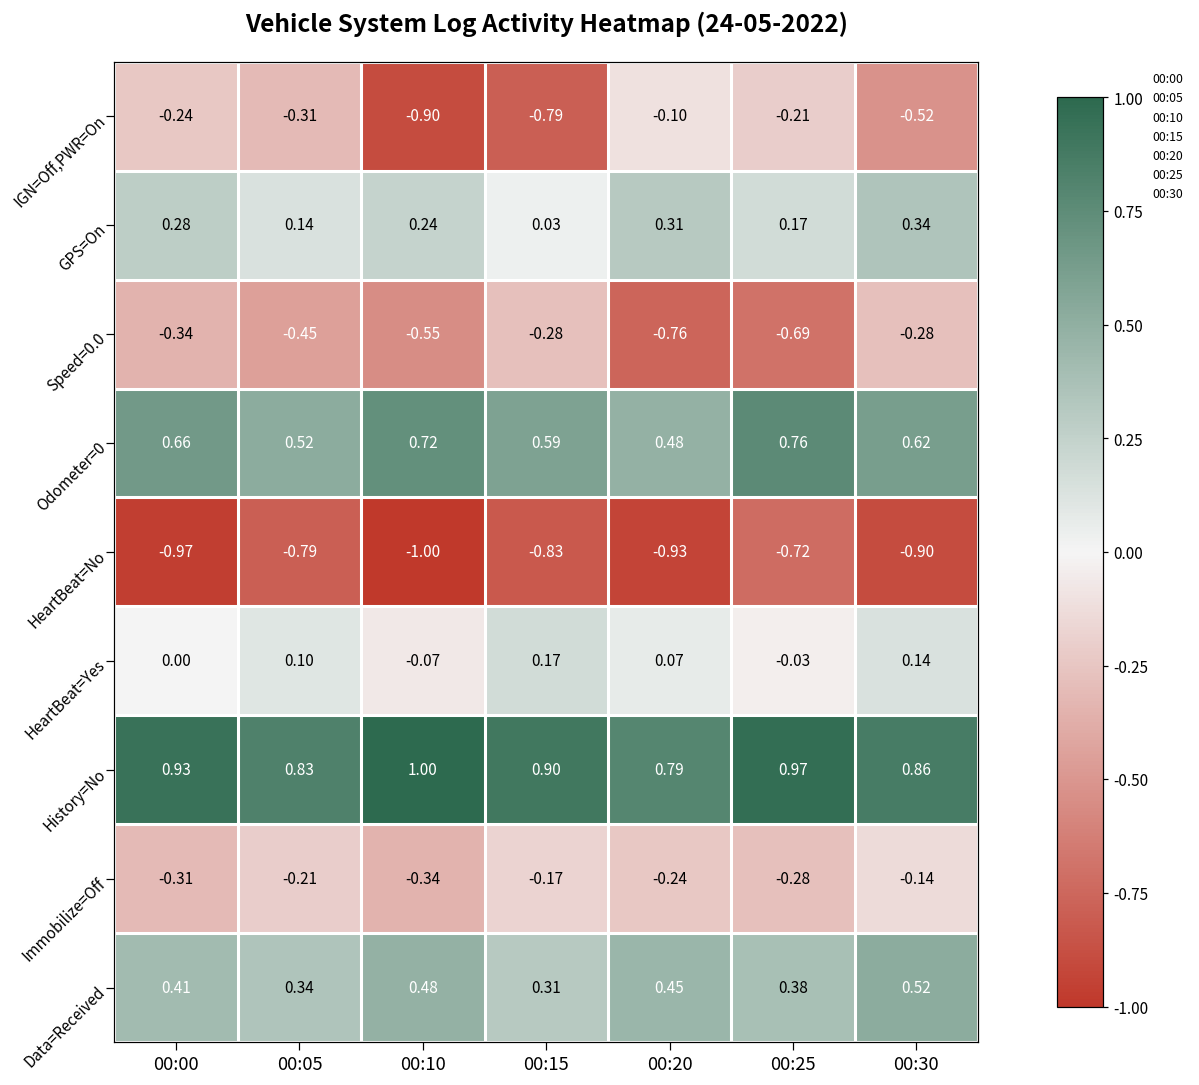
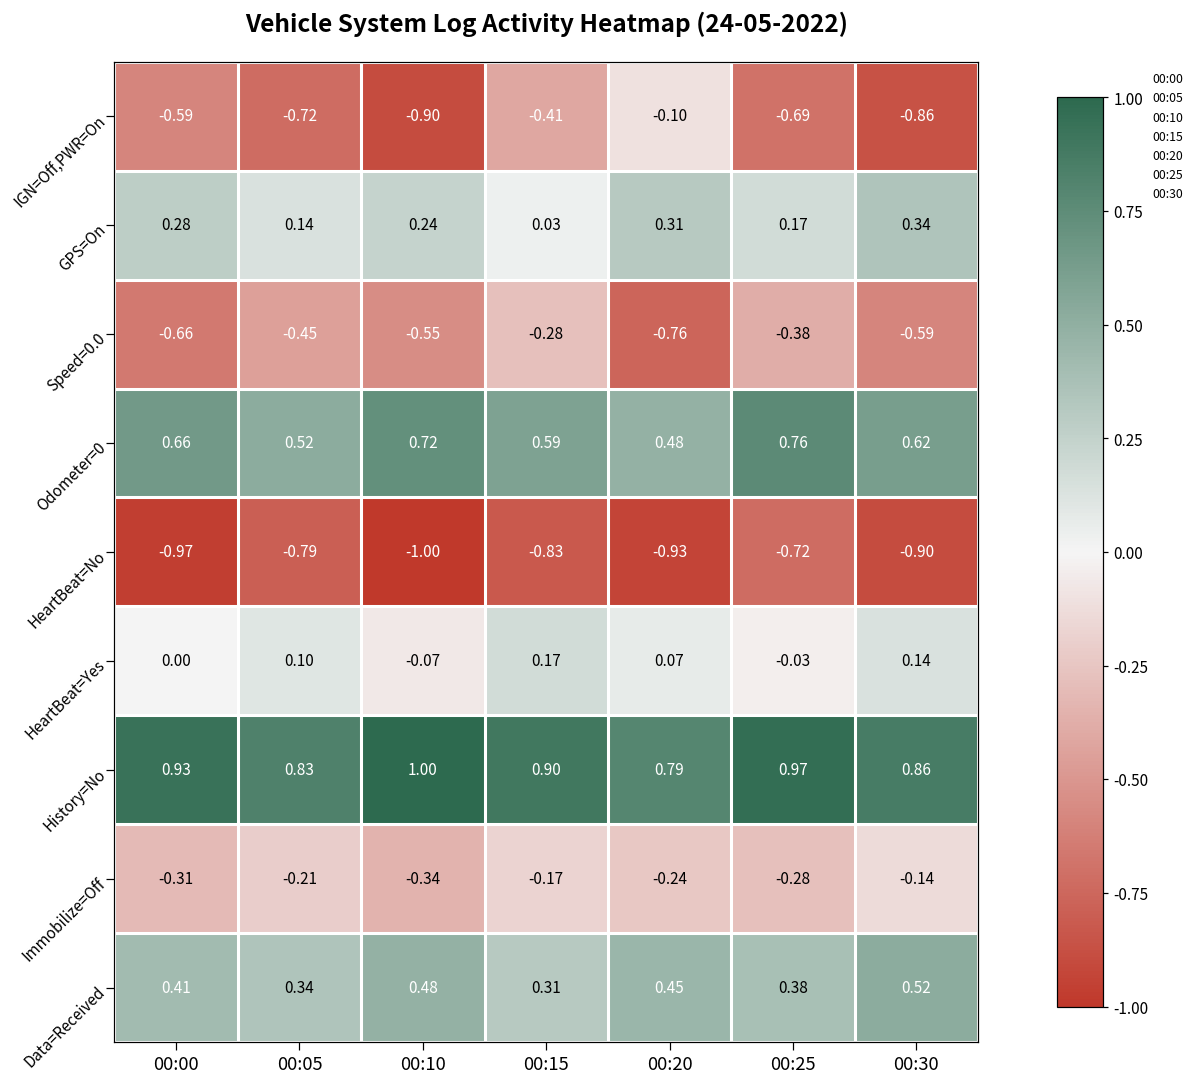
  {
    "IGN=Off,PWR=On": {
-     "00:00": -0.24,
-     "00:05": -0.31,
+     "00:00": -0.59,
+     "00:05": -0.72,
      "00:10": -0.90,
-     "00:15": -0.79,
+     "00:15": -0.41,
      "00:20": -0.10,
-     "00:25": -0.21,
-     "00:30": -0.52
+     "00:25": -0.69,
+     "00:30": -0.86
    },
    "GPS=On": {
      "00:00": 0.28,
      "00:05": 0.14,
      "00:10": 0.24,
      "00:15": 0.03,
      "00:20": 0.31,
      "00:25": 0.17,
      "00:30": 0.34
    },
    "Speed=0.0": {
-     "00:00": -0.34,
+     "00:00": -0.66,
      "00:05": -0.45,
      "00:10": -0.55,
      "00:15": -0.28,
      "00:20": -0.76,
-     "00:25": -0.69,
-     "00:30": -0.28
+     "00:25": -0.38,
+     "00:30": -0.59
    },
    "Odometer=0": {
      "00:00": 0.66,
      "00:05": 0.52,
      "00:10": 0.72,
      "00:15": 0.59,
      "00:20": 0.48,
      "00:25": 0.76,
      "00:30": 0.62
    },
    "HeartBeat=No": {
      "00:00": -0.97,
      "00:05": -0.79,
      "00:10": -1.00,
      "00:15": -0.83,
      "00:20": -0.93,
      "00:25": -0.72,
      "00:30": -0.90
    },
    "HeartBeat=Yes": {
      "00:00": 0.00,
      "00:05": 0.10,
      "00:10": -0.07,
      "00:15": 0.17,
      "00:20": 0.07,
      "00:25": -0.03,
      "00:30": 0.14
    },
    "History=No": {
      "00:00": 0.93,
      "00:05": 0.83,
      "00:10": 1.00,
      "00:15": 0.90,
      "00:20": 0.79,
      "00:25": 0.97,
      "00:30": 0.86
    },
    "Immobilize=Off": {
      "00:00": -0.31,
      "00:05": -0.21,
      "00:10": -0.34,
      "00:15": -0.17,
      "00:20": -0.24,
      "00:25": -0.28,
      "00:30": -0.14
    },
    "Data=Received": {
      "00:00": 0.41,
      "00:05": 0.34,
      "00:10": 0.48,
      "00:15": 0.31,
      "00:20": 0.45,
      "00:25": 0.38,
      "00:30": 0.52
    }
  }
